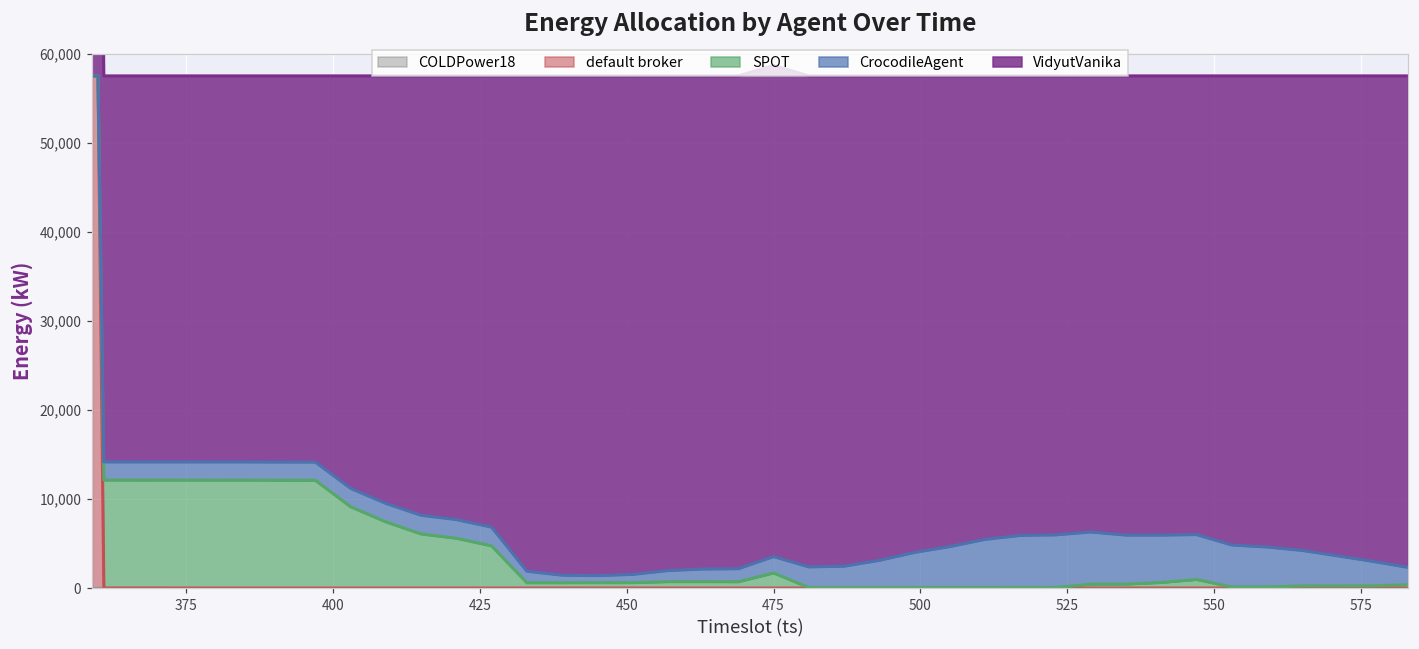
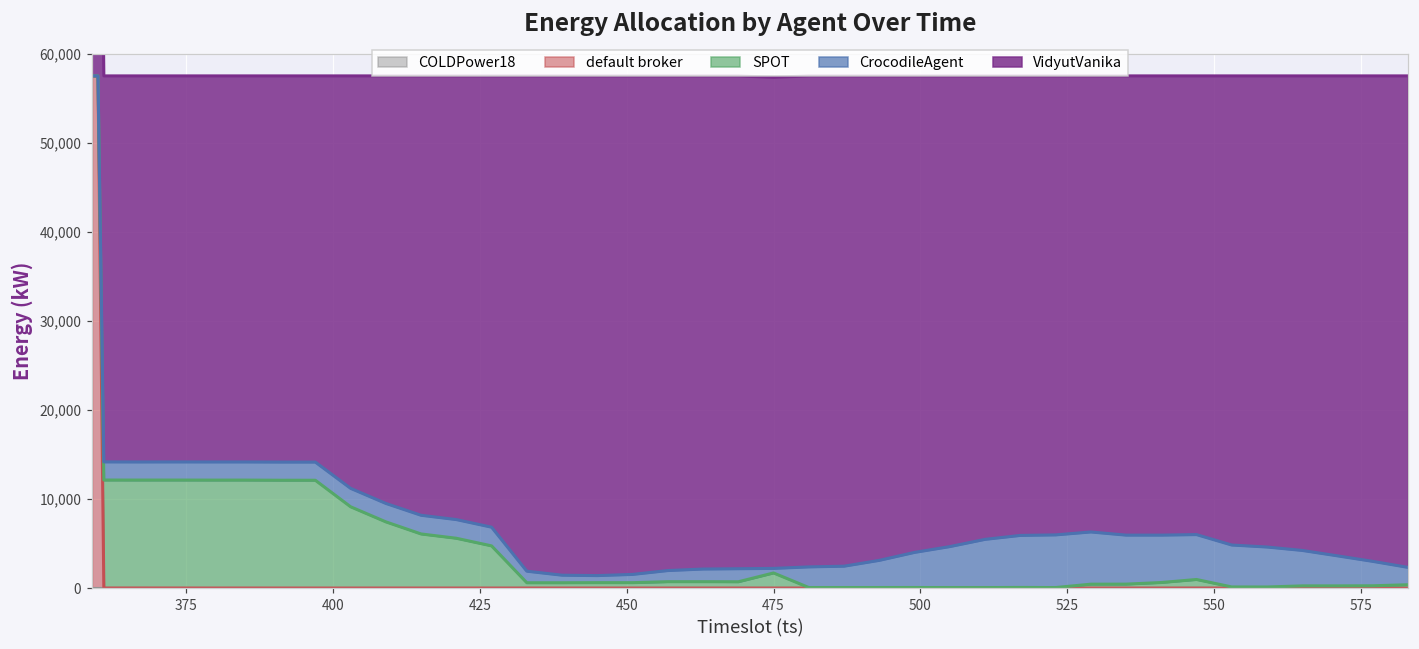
  {
    "SPOT": {
      "475": "2,000"
    },
    "CrocodileAgent": {
-     "475": "2,000"
+     "475": "1,000"
    }
  }
